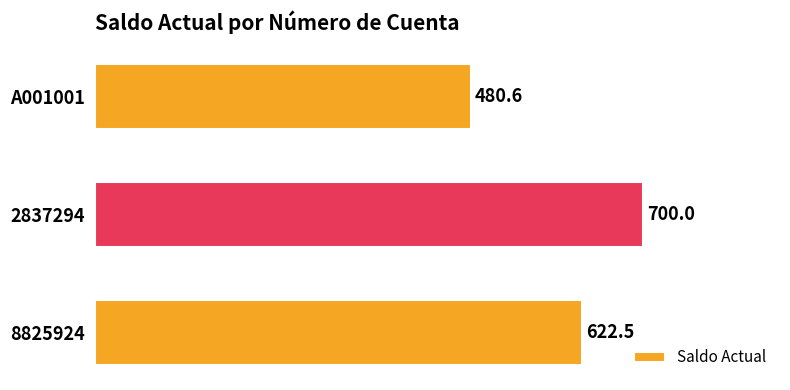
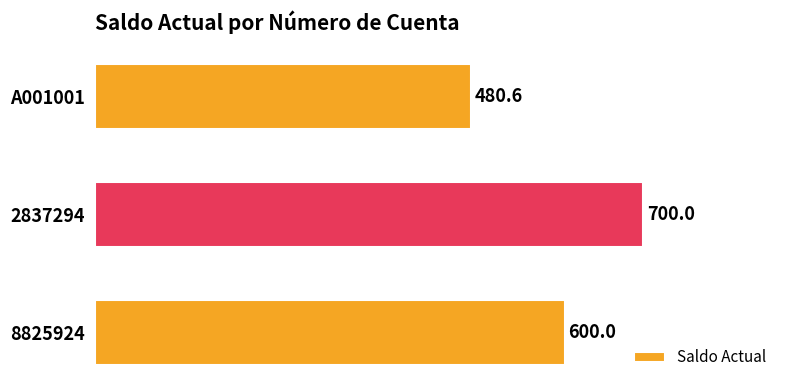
  {
    "A001001": 480.6,
    "2837294": 700.0,
-   "8825924": 622.5
+   "8825924": 600.0
  }
